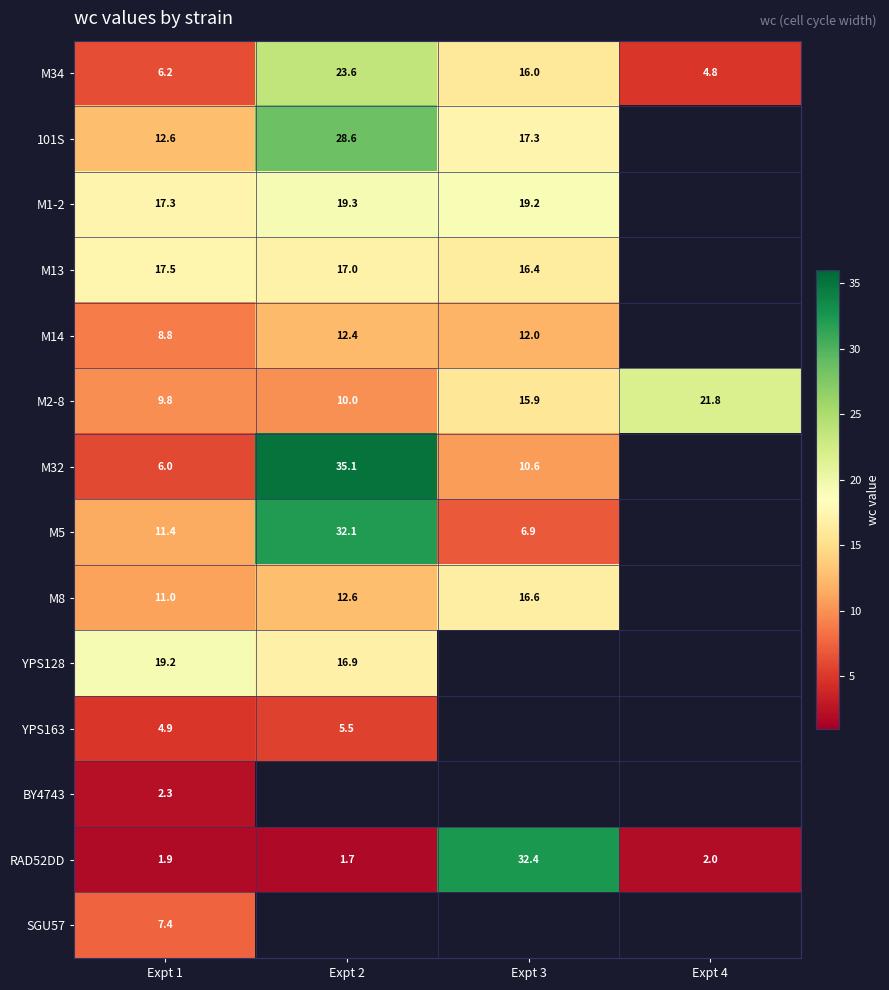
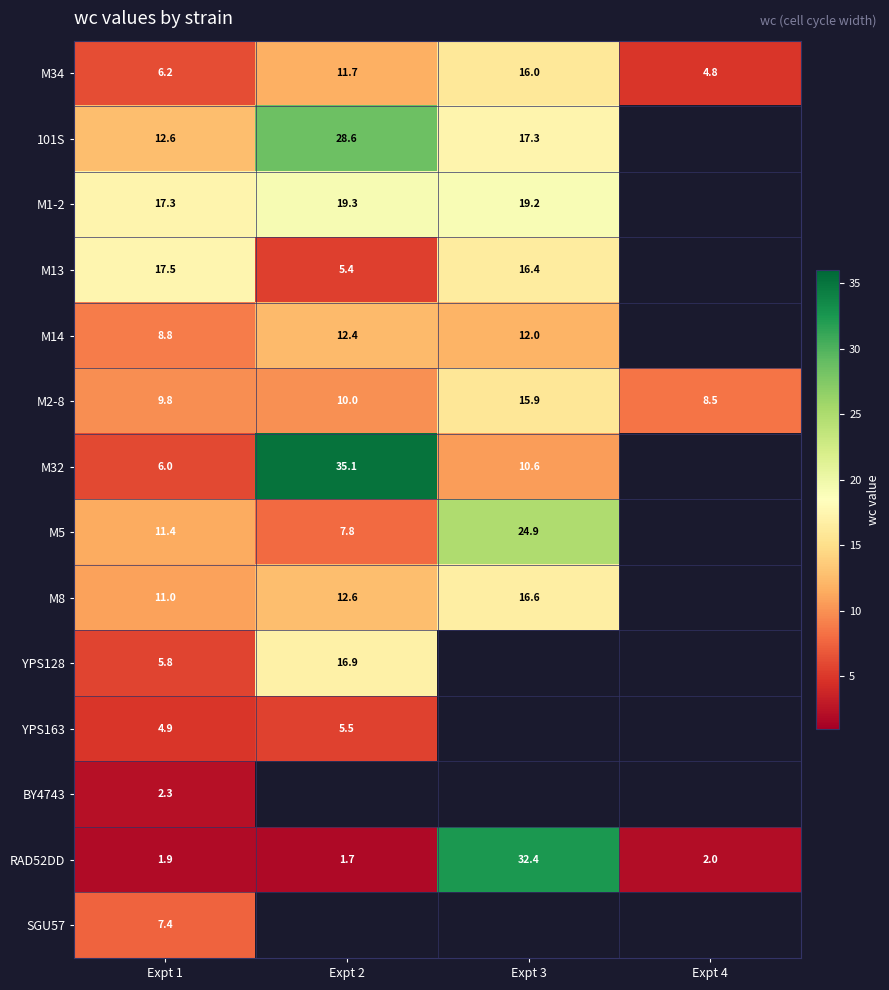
  {
    "M34": {
      "Expt 1": 6.2,
-     "Expt 2": 23.6,
+     "Expt 2": 11.7,
      "Expt 3": 16.0,
      "Expt 4": 4.8
    },
    "101S": {
      "Expt 1": 12.6,
      "Expt 2": 28.6,
      "Expt 3": 17.3
    },
    "M1-2": {
      "Expt 1": 17.3,
      "Expt 2": 19.3,
      "Expt 3": 19.2
    },
    "M13": {
      "Expt 1": 17.5,
-     "Expt 2": 17.0,
+     "Expt 2": 5.4,
      "Expt 3": 16.4
    },
    "M14": {
      "Expt 1": 8.8,
      "Expt 2": 12.4,
      "Expt 3": 12.0
    },
    "M2-8": {
      "Expt 1": 9.8,
      "Expt 2": 10.0,
      "Expt 3": 15.9,
-     "Expt 4": 21.8
+     "Expt 4": 8.5
    },
    "M32": {
      "Expt 1": 6.0,
      "Expt 2": 35.1,
      "Expt 3": 10.6
    },
    "M5": {
      "Expt 1": 11.4,
-     "Expt 2": 32.1,
-     "Expt 3": 6.9
+     "Expt 2": 7.8,
+     "Expt 3": 24.9
    },
    "M8": {
      "Expt 1": 11.0,
      "Expt 2": 12.6,
      "Expt 3": 16.6
    },
    "YPS128": {
-     "Expt 1": 19.2,
+     "Expt 1": 5.8,
      "Expt 2": 16.9
    },
    "YPS163": {
      "Expt 1": 4.9,
      "Expt 2": 5.5
    },
    "BY4743": {
      "Expt 1": 2.3
    },
    "RAD52DD": {
      "Expt 1": 1.9,
      "Expt 2": 1.7,
      "Expt 3": 32.4,
      "Expt 4": 2.0
    },
    "SGU57": {
      "Expt 1": 7.4
    }
  }
